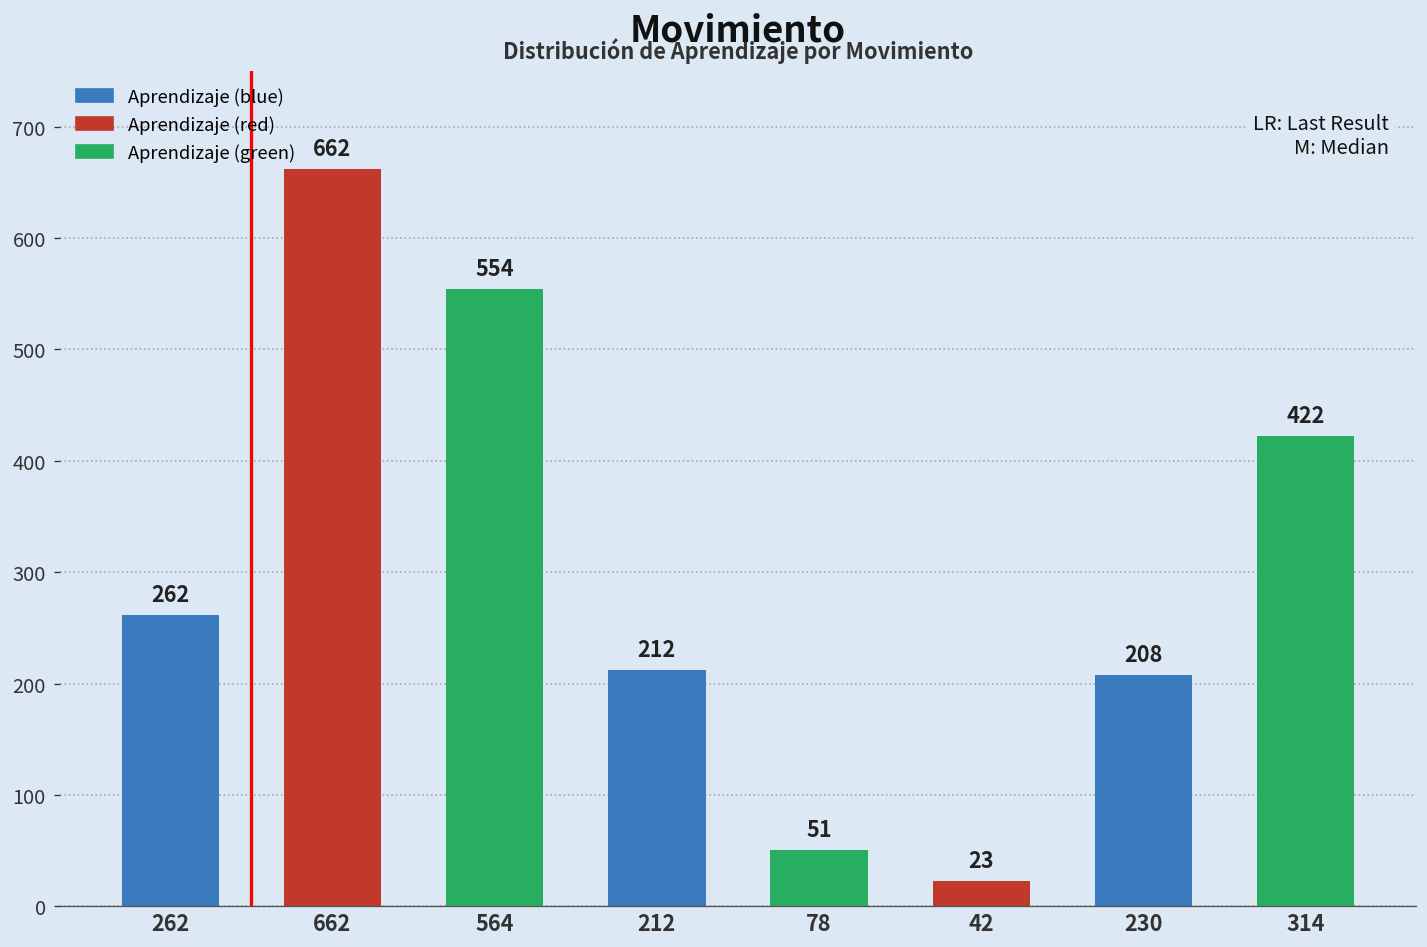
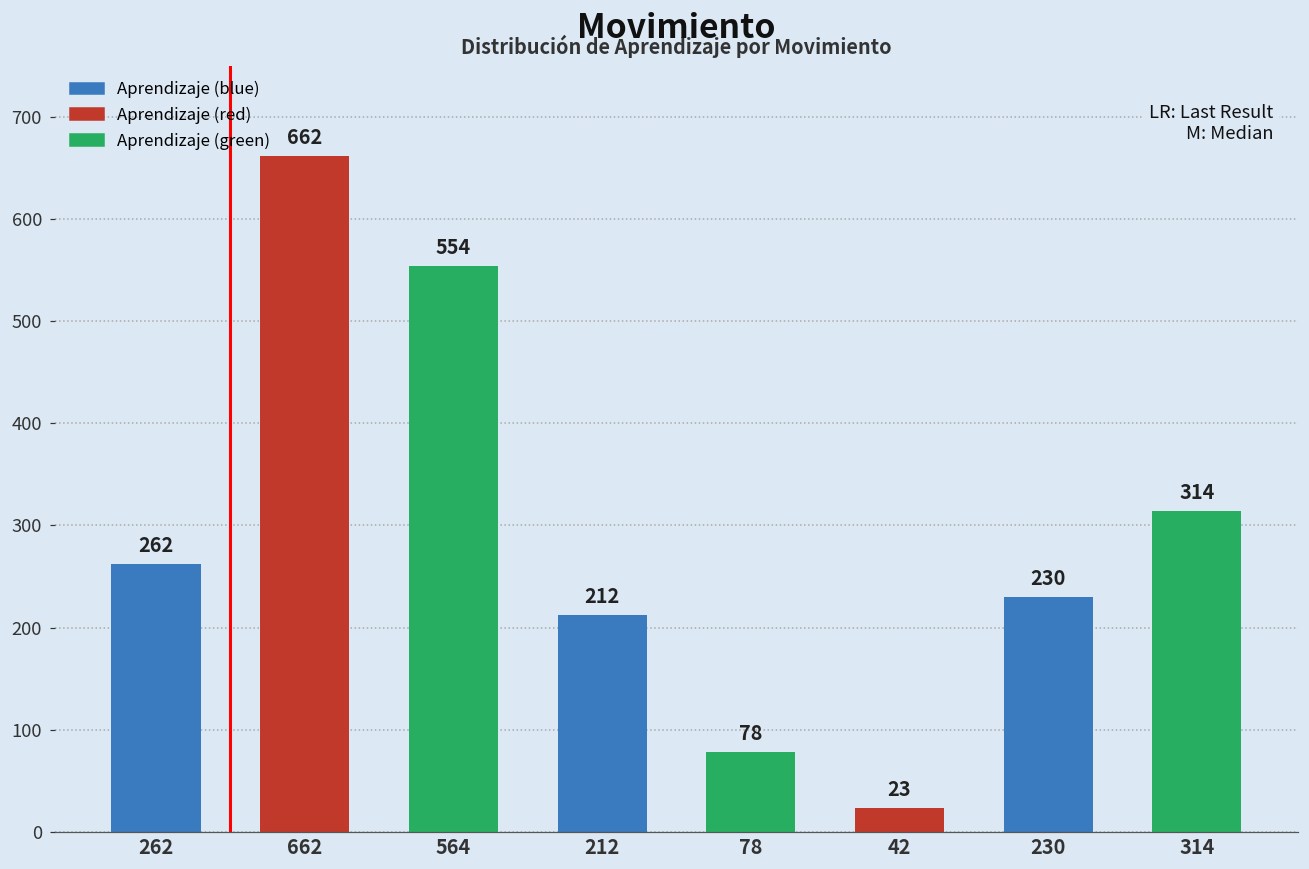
  {
    "262": 262,
    "662": 662,
    "564": 554,
    "212": 212,
-   "78": 51,
+   "78": 78,
    "42": 23,
-   "230": 208,
-   "314": 422
+   "230": 230,
+   "314": 314
  }
